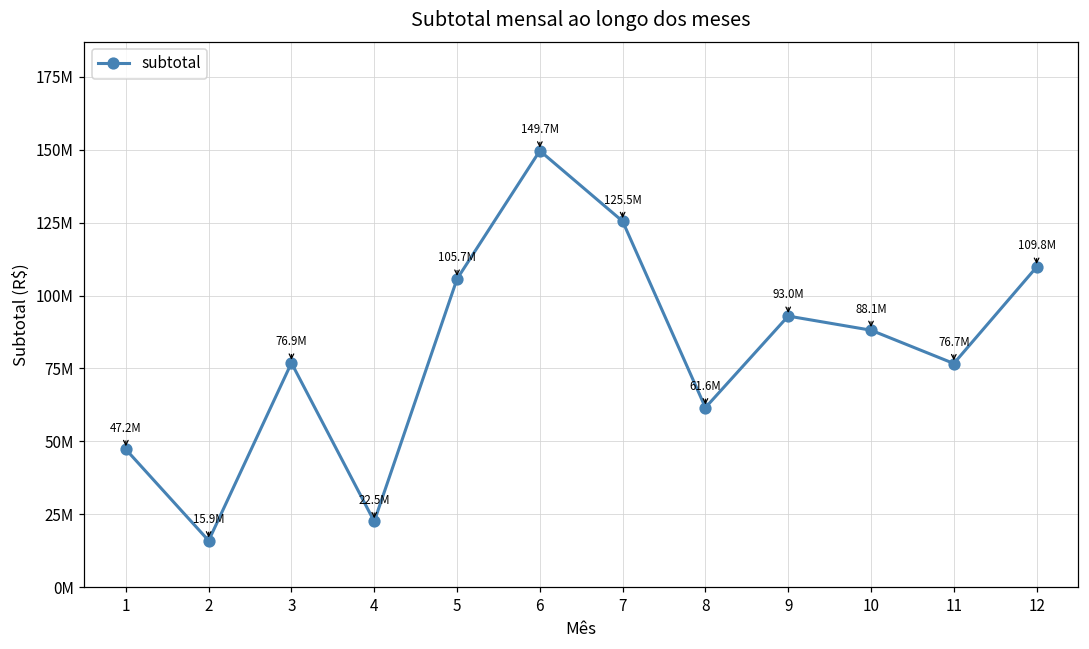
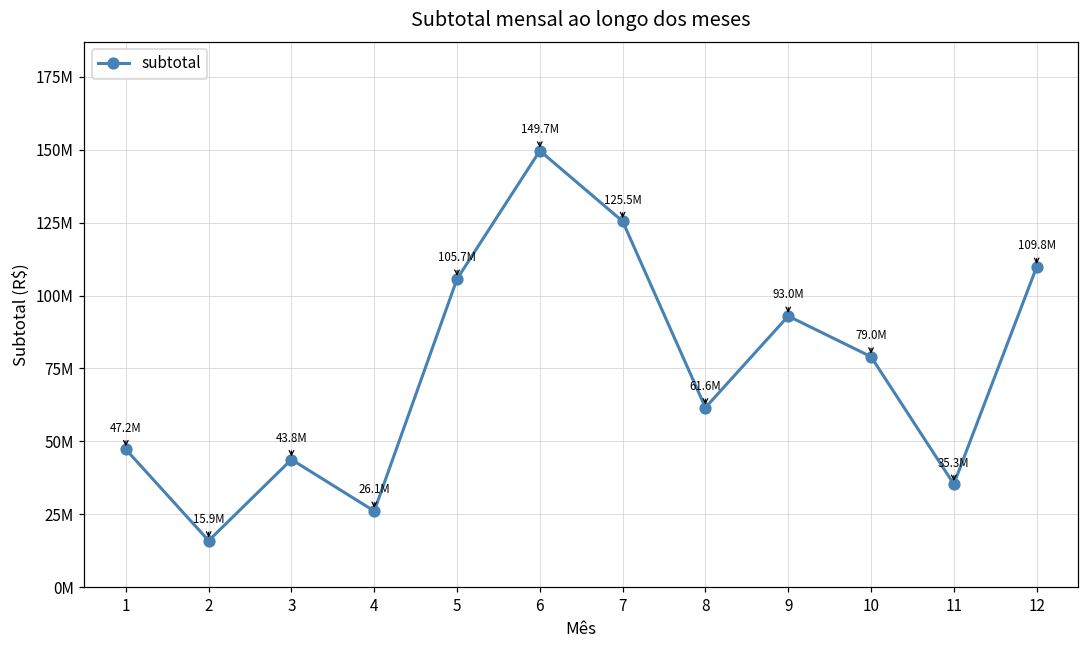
  {
    "1": "47.2M",
    "2": "15.9M",
-   "3": "76.9M",
-   "4": "22.5M",
+   "3": "43.8M",
+   "4": "26.1M",
    "5": "105.7M",
    "6": "149.7M",
    "7": "125.5M",
    "8": "61.6M",
    "9": "93.0M",
-   "10": "88.1M",
-   "11": "76.7M",
+   "10": "79.0M",
+   "11": "35.3M",
    "12": "109.8M"
  }
